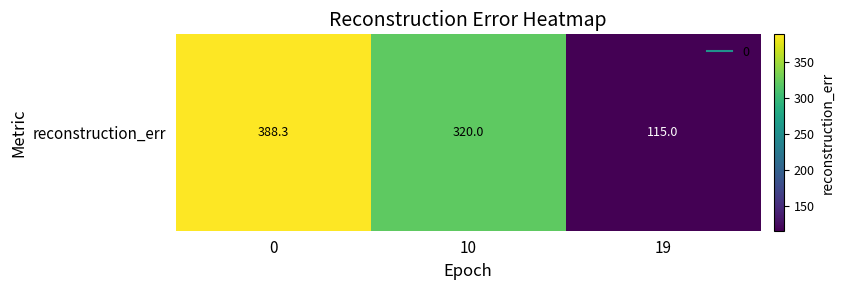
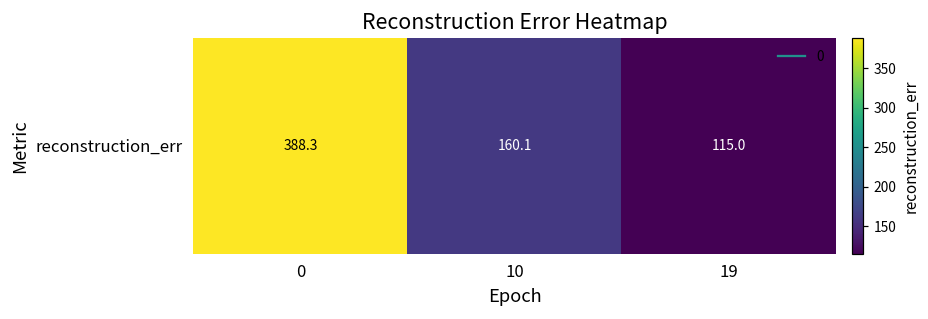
  {
    "reconstruction_err": {
      "0": 388.3,
-     "10": 320.0,
+     "10": 160.1,
      "19": 115.0
    }
  }
